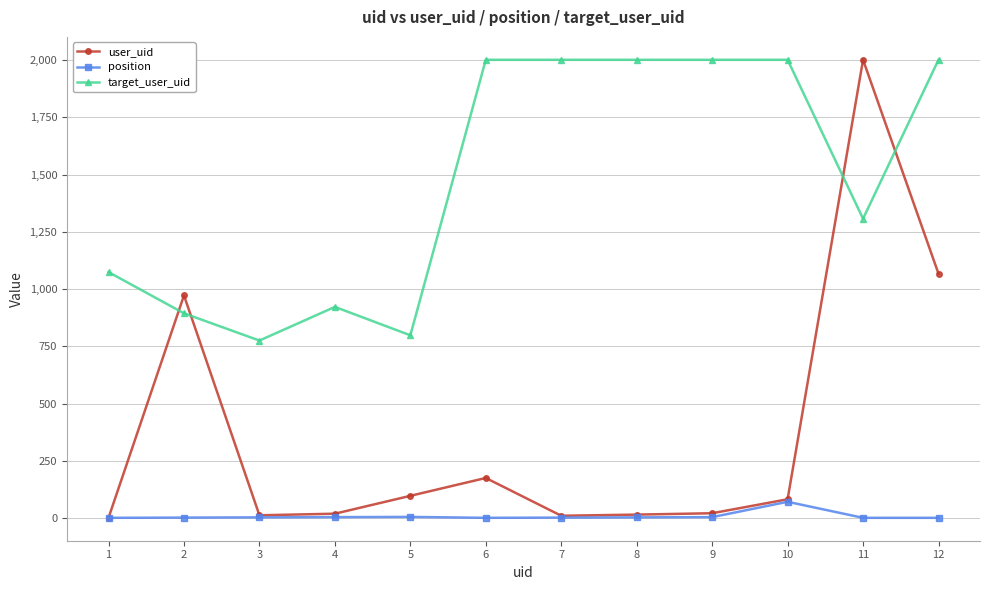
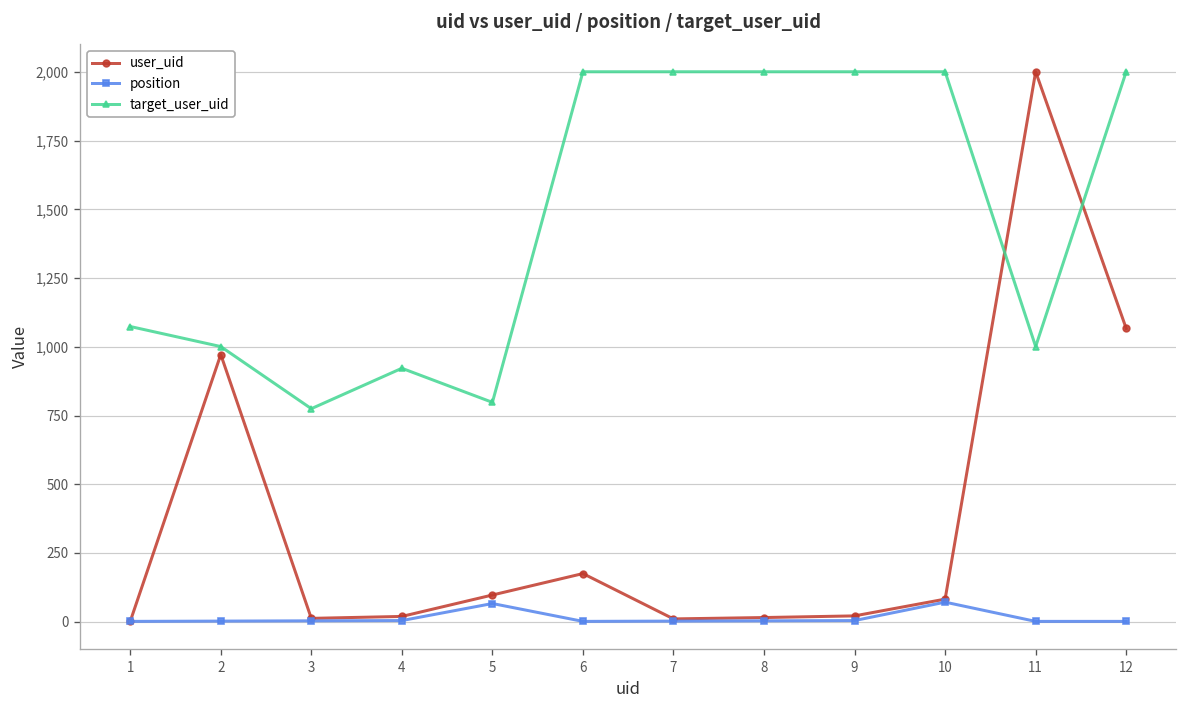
  {
    "user_uid": {
      "2": "970",
      "4": "20",
      "5": "100",
      "6": "180",
      "8": "20",
      "9": "20",
      "11": "2,000",
      "12": "1,070"
    },
    "position": {
      "2": "0",
      "4": "0",
-     "5": "10",
+     "5": "70",
      "6": "0",
      "8": "0",
      "9": "0",
      "11": "0",
      "12": "0"
    },
    "target_user_uid": {
      "1": "1,070",
-     "2": "890",
+     "2": "1,000",
      "3": "780",
      "4": "920",
      "5": "800",
      "6": "2,000",
      "7": "2,000",
      "8": "2,000",
      "9": "2,000",
      "10": "2,000",
-     "11": "1,310",
+     "11": "1,000",
      "12": "2,000"
    }
  }
